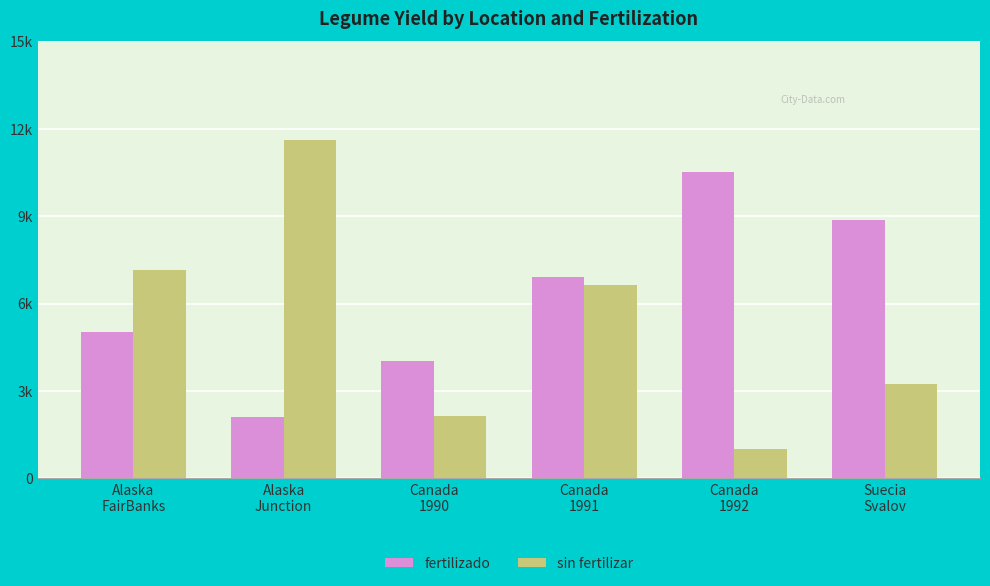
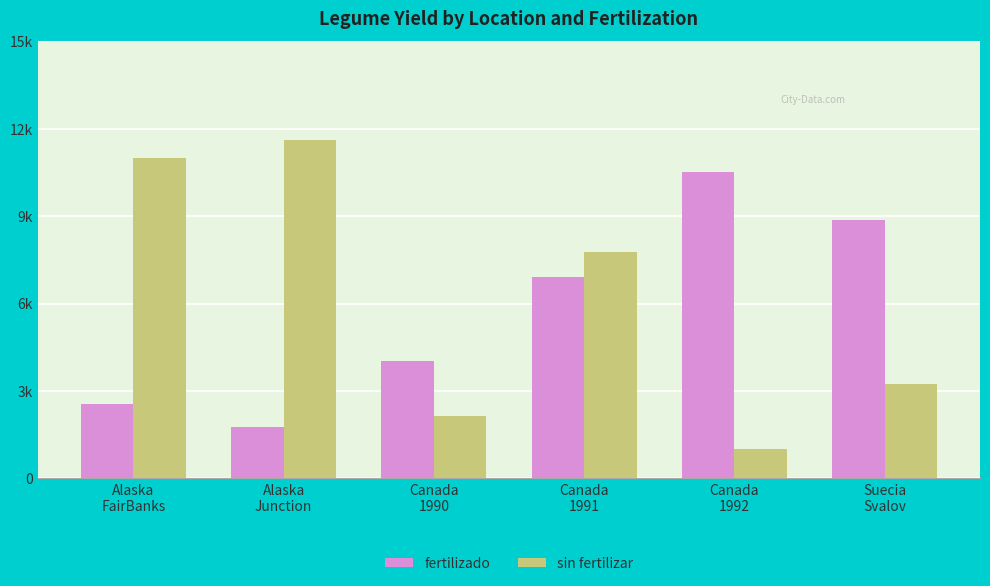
  {
    "fertilizado": {
-     "Alaska FairBanks": 5000,
-     "Alaska Junction": 2100,
+     "Alaska FairBanks": 2600,
+     "Alaska Junction": 1800,
      "Canada 1990": 4000,
      "Canada 1991": 6900,
      "Canada 1992": 10500,
      "Suecia Svalov": 8900
    },
    "sin fertilizar": {
-     "Alaska FairBanks": 7200,
+     "Alaska FairBanks": 11000,
      "Alaska Junction": 11600,
      "Canada 1990": 2100,
-     "Canada 1991": 6600,
+     "Canada 1991": 7800,
      "Canada 1992": 1000,
      "Suecia Svalov": 3300
    }
  }
